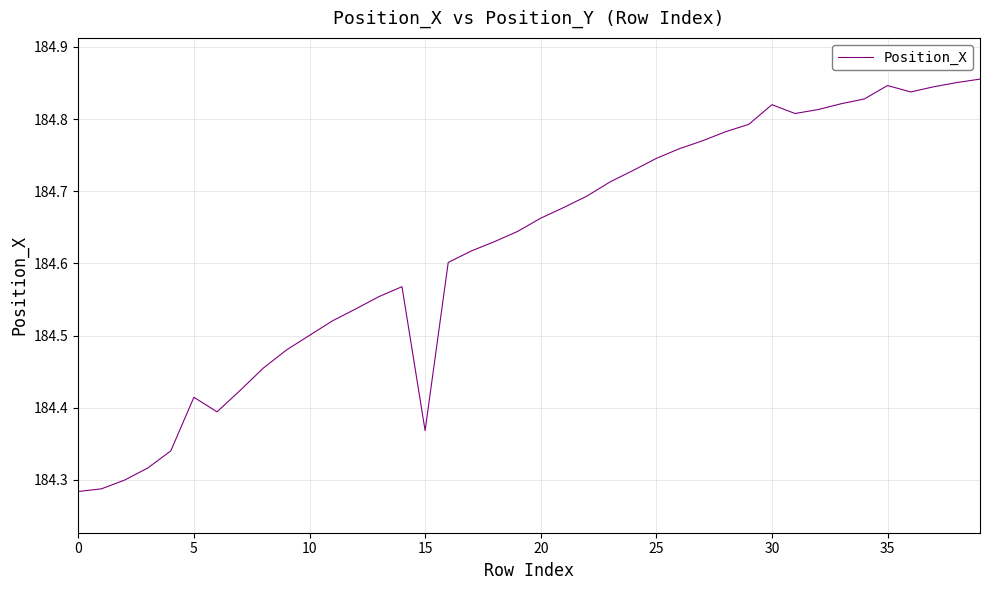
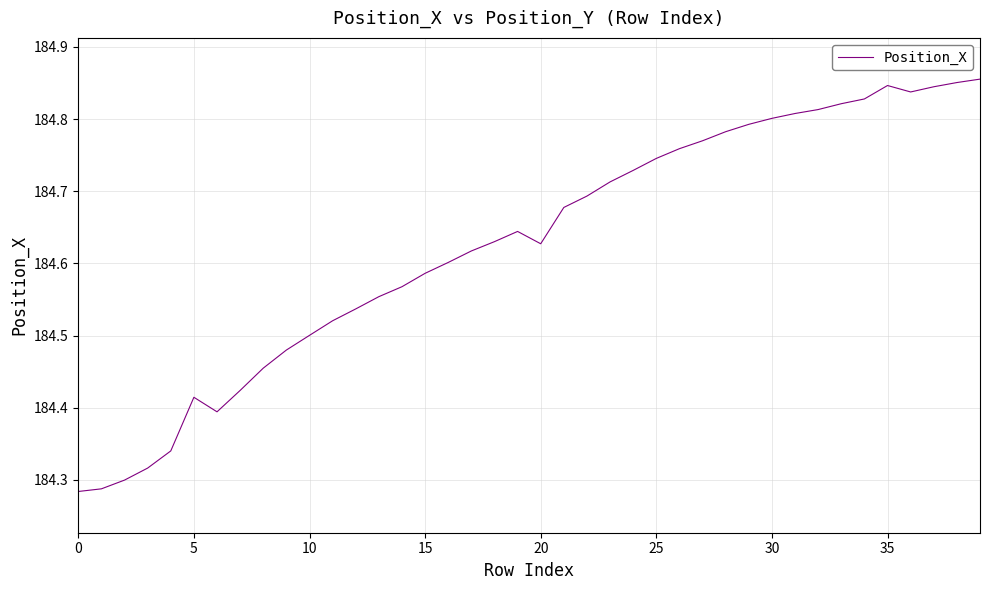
  {
    "0": 184.28,
    "5": 184.41,
    "10": 184.50,
-   "15": 184.37,
-   "20": 184.66,
+   "15": 184.59,
+   "20": 184.63,
    "25": 184.75,
-   "30": 184.82,
+   "30": 184.80,
    "35": 184.85
  }
